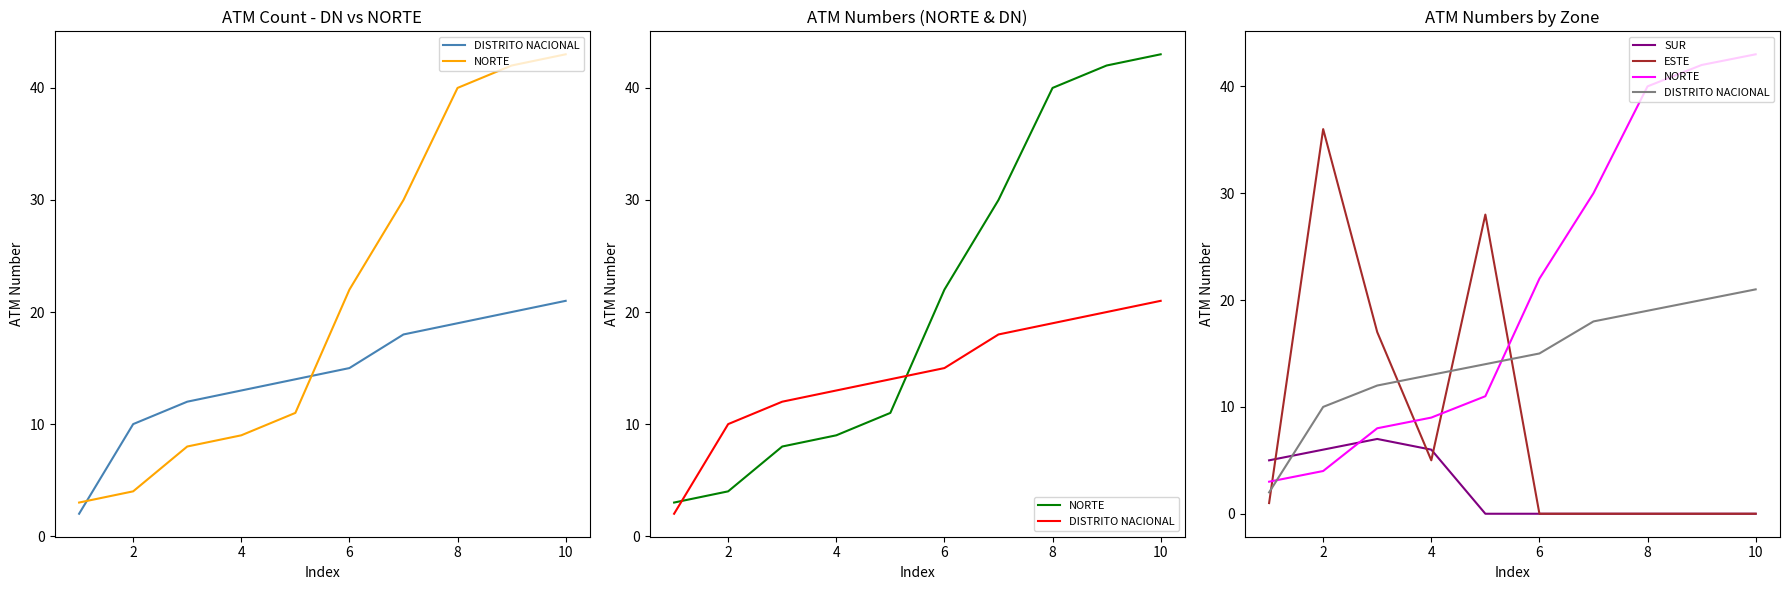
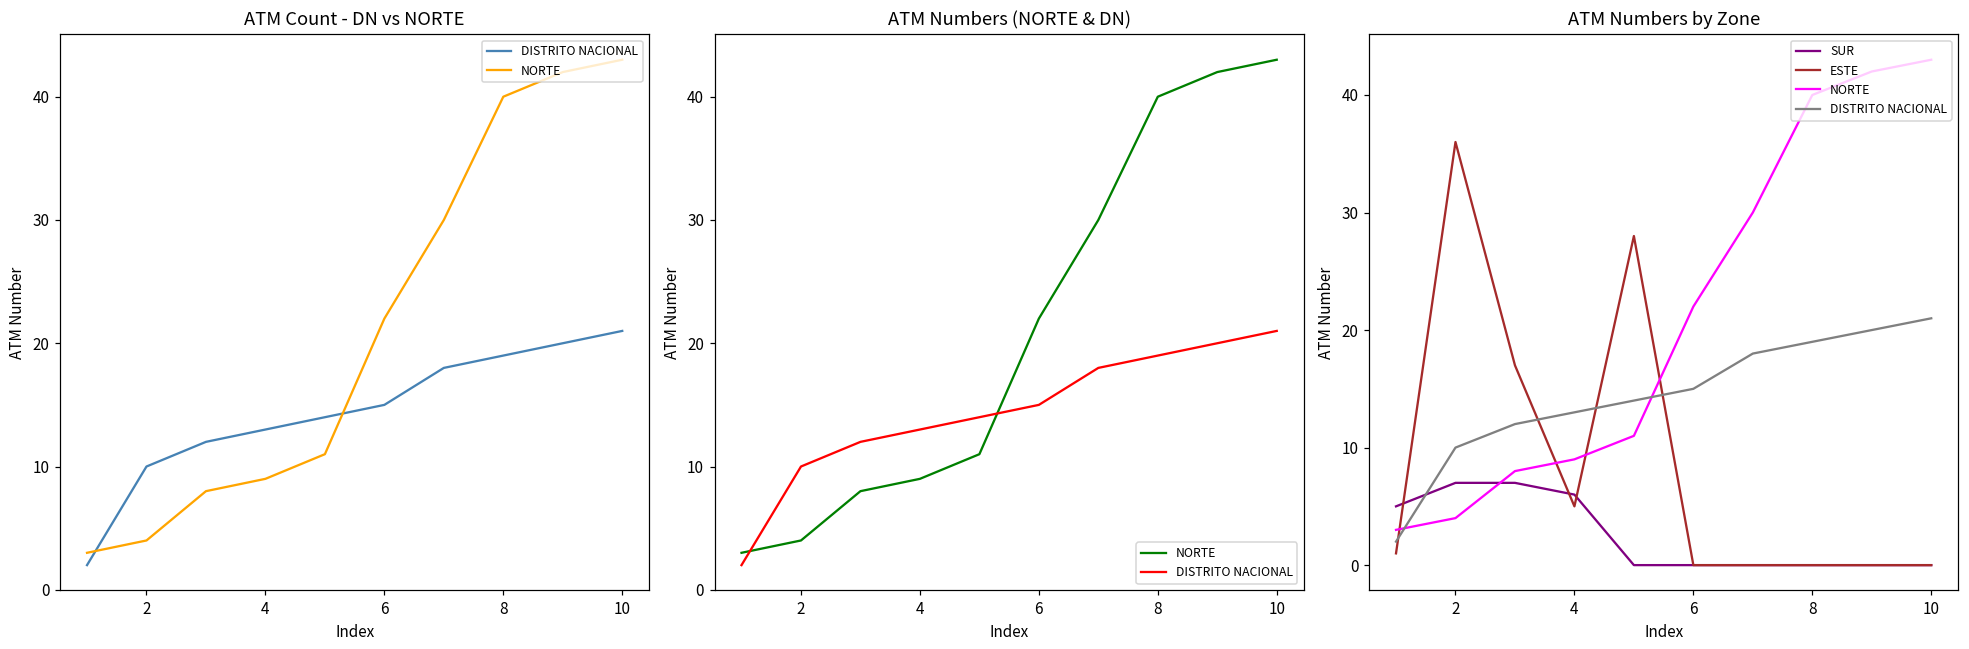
  {
    "ATM Numbers by Zone": {
      "SUR": {
-       "2": 6,
+       "2": 7,
        "4": 6
      },
      "ESTE": {
        "2": 36,
        "4": 5
      },
      "NORTE": {
        "2": 4,
        "4": 9,
        "6": 22
      },
      "DISTRITO NACIONAL": {
        "2": 10,
        "4": 13,
        "6": 15,
        "8": 19,
        "10": 21
      }
    }
  }
